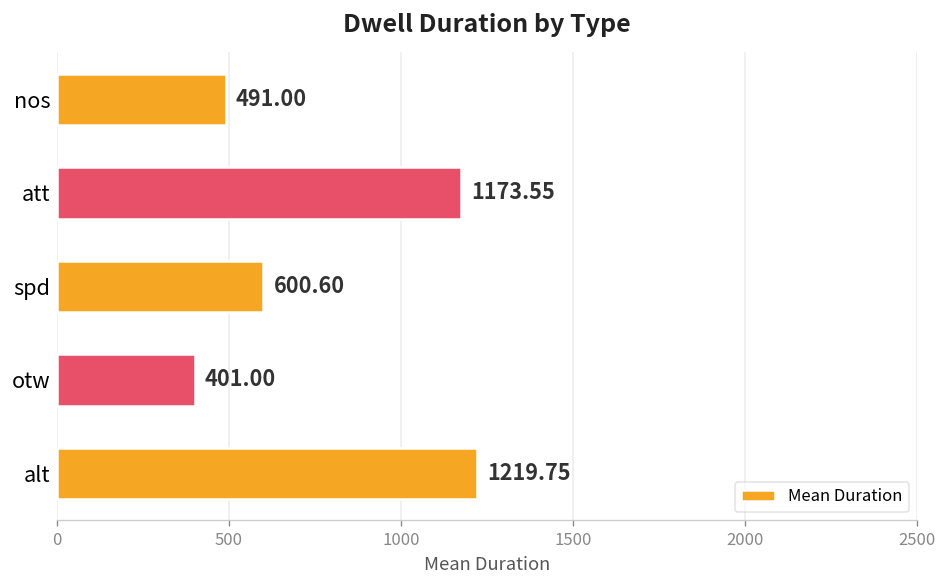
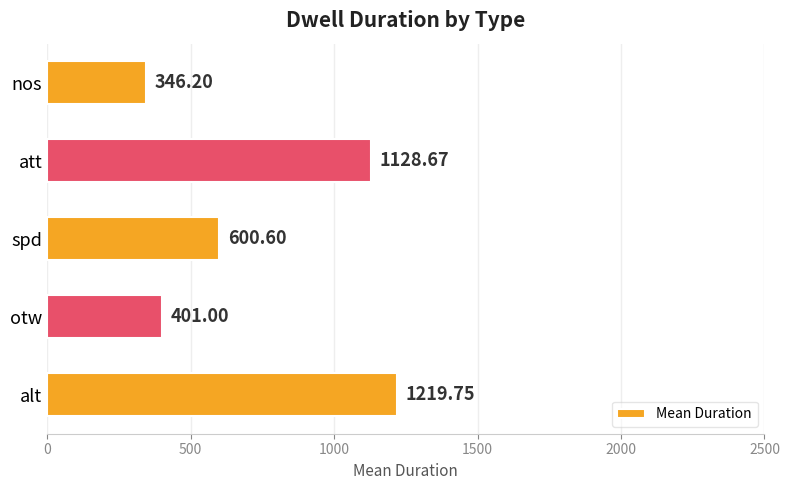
  {
-   "nos": 491.00,
-   "att": 1173.55,
+   "nos": 346.20,
+   "att": 1128.67,
    "spd": 600.60,
    "otw": 401.00,
    "alt": 1219.75
  }
